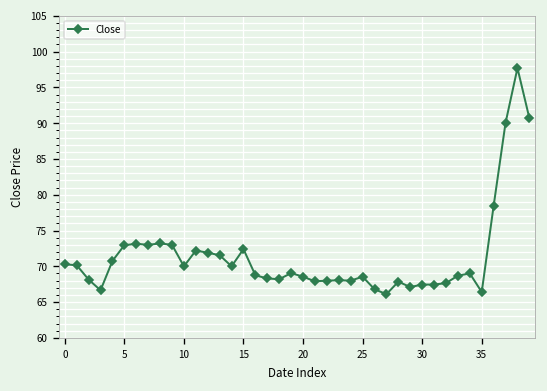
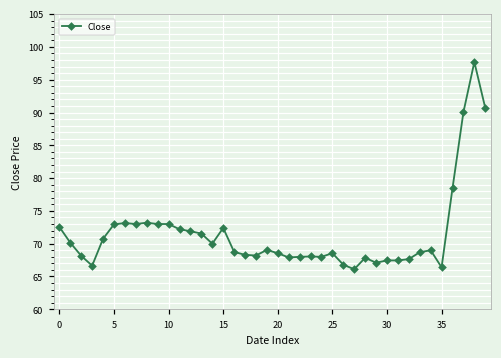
  {
-   "0": 70,
+   "0": 73,
    "5": 73,
-   "10": 70,
+   "10": 73,
    "15": 72,
    "20": 69,
    "25": 69,
    "30": 67,
    "35": 66
  }
